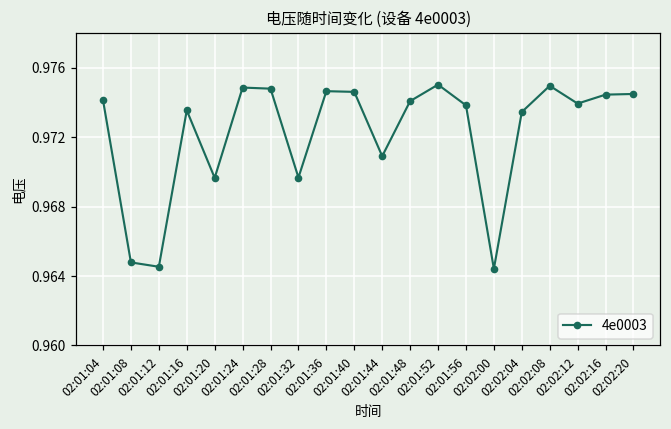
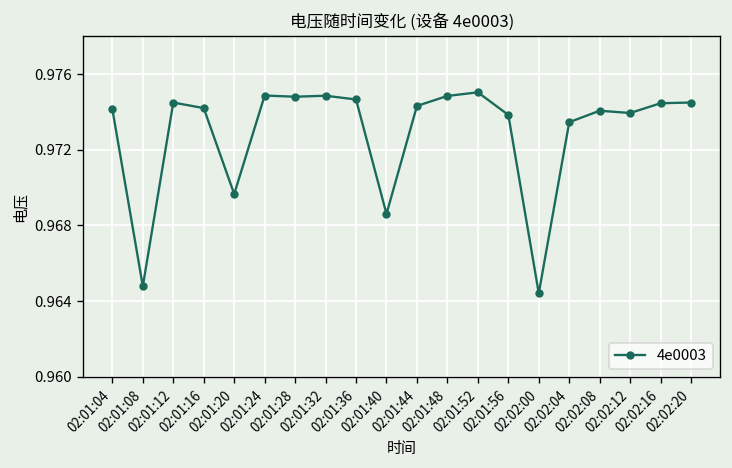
  {
    "02:01:04": 0.9741,
    "02:01:08": 0.9648,
-   "02:01:12": 0.9645,
-   "02:01:16": 0.9736,
+   "02:01:12": 0.9745,
+   "02:01:16": 0.9742,
    "02:01:20": 0.9697,
    "02:01:24": 0.9749,
    "02:01:28": 0.9748,
-   "02:01:32": 0.9697,
+   "02:01:32": 0.9749,
    "02:01:36": 0.9747,
-   "02:01:40": 0.9746,
-   "02:01:44": 0.9709,
-   "02:01:48": 0.9741,
+   "02:01:40": 0.9686,
+   "02:01:44": 0.9743,
+   "02:01:48": 0.9748,
    "02:01:52": 0.9750,
    "02:01:56": 0.9738,
    "02:02:00": 0.9644,
    "02:02:04": 0.9735,
-   "02:02:08": 0.9750,
+   "02:02:08": 0.9741,
    "02:02:12": 0.9739,
    "02:02:16": 0.9745,
    "02:02:20": 0.9745
  }
